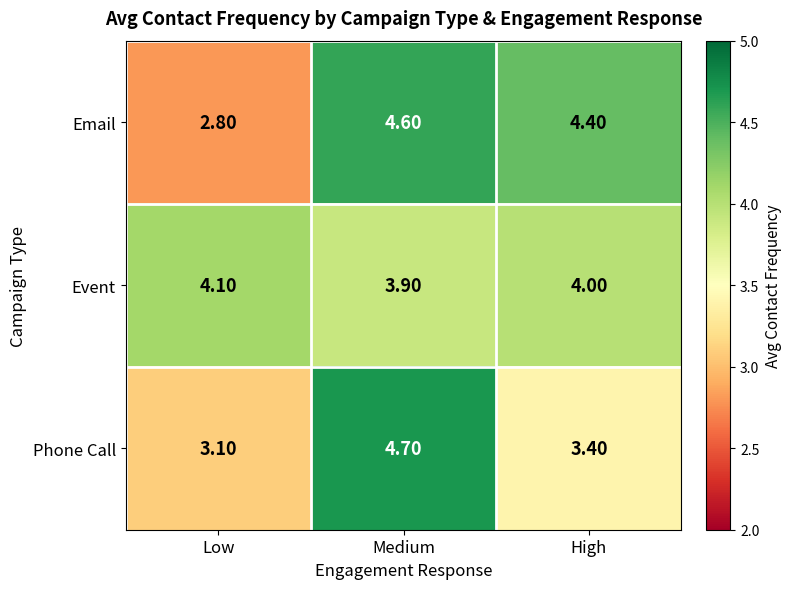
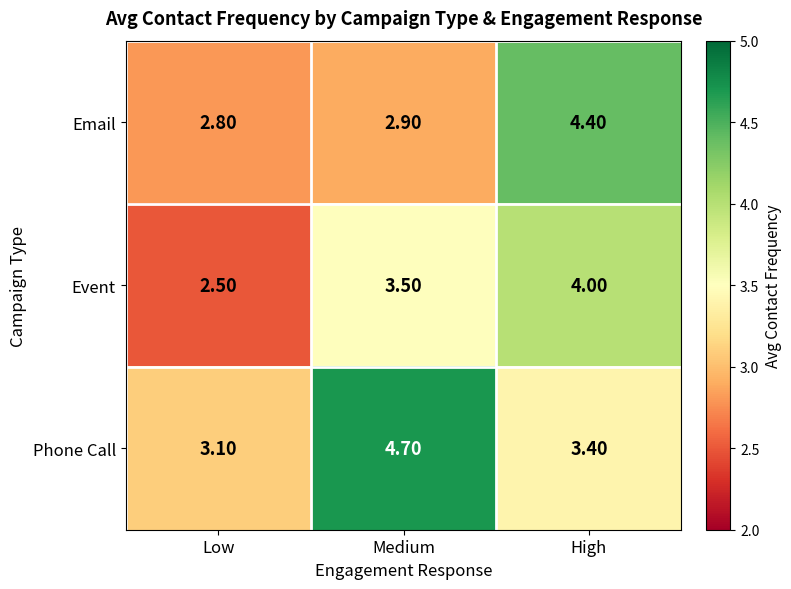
  {
    "Email": {
      "Low": 2.80,
-     "Medium": 4.60,
+     "Medium": 2.90,
      "High": 4.40
    },
    "Event": {
-     "Low": 4.10,
-     "Medium": 3.90,
+     "Low": 2.50,
+     "Medium": 3.50,
      "High": 4.00
    },
    "Phone Call": {
      "Low": 3.10,
      "Medium": 4.70,
      "High": 3.40
    }
  }
